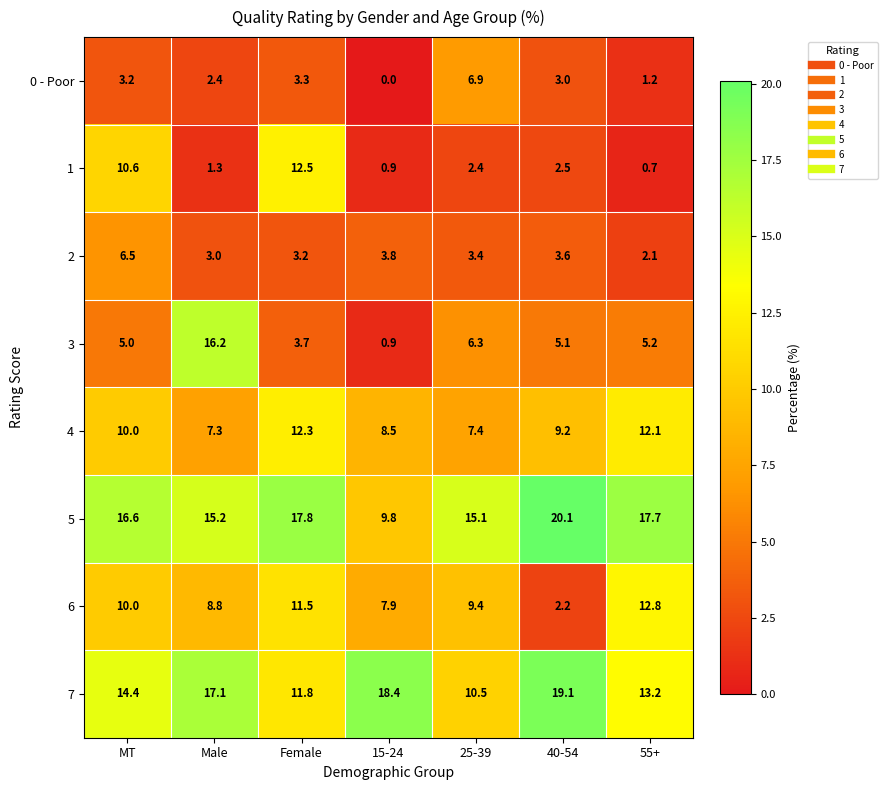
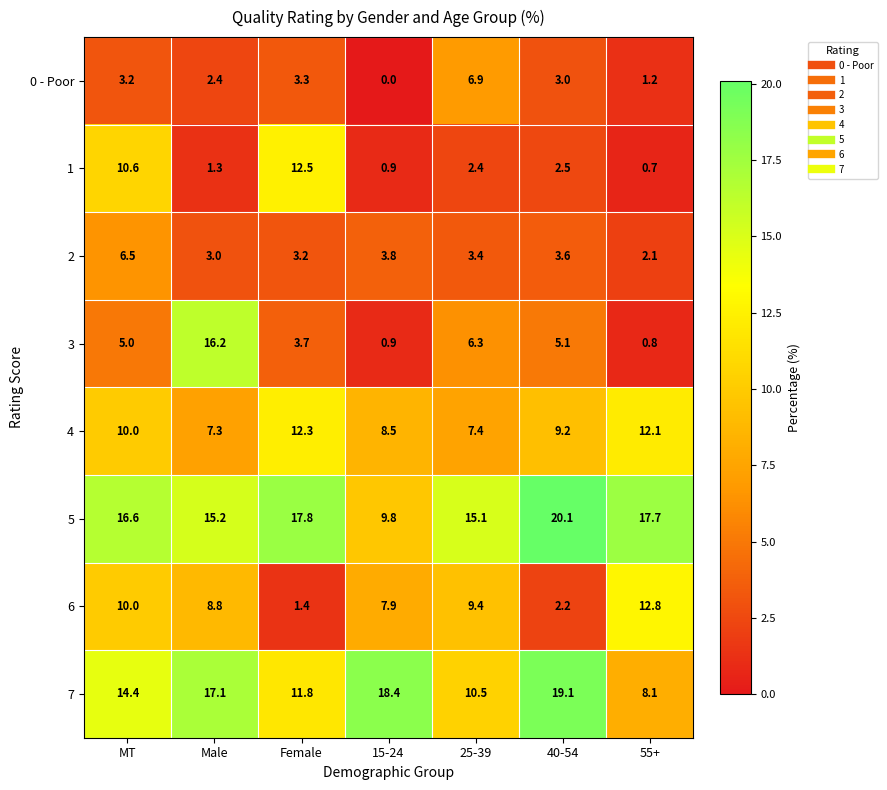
  {
    "0 - Poor": {
      "MT": 3.2,
      "Male": 2.4,
      "Female": 3.3,
      "15-24": 0.0,
      "25-39": 6.9,
      "40-54": 3.0,
      "55+": 1.2
    },
    "1": {
      "MT": 10.6,
      "Male": 1.3,
      "Female": 12.5,
      "15-24": 0.9,
      "25-39": 2.4,
      "40-54": 2.5,
      "55+": 0.7
    },
    "2": {
      "MT": 6.5,
      "Male": 3.0,
      "Female": 3.2,
      "15-24": 3.8,
      "25-39": 3.4,
      "40-54": 3.6,
      "55+": 2.1
    },
    "3": {
      "MT": 5.0,
      "Male": 16.2,
      "Female": 3.7,
      "15-24": 0.9,
      "25-39": 6.3,
      "40-54": 5.1,
-     "55+": 5.2
+     "55+": 0.8
    },
    "4": {
      "MT": 10.0,
      "Male": 7.3,
      "Female": 12.3,
      "15-24": 8.5,
      "25-39": 7.4,
      "40-54": 9.2,
      "55+": 12.1
    },
    "5": {
      "MT": 16.6,
      "Male": 15.2,
      "Female": 17.8,
      "15-24": 9.8,
      "25-39": 15.1,
      "40-54": 20.1,
      "55+": 17.7
    },
    "6": {
      "MT": 10.0,
      "Male": 8.8,
-     "Female": 11.5,
+     "Female": 1.4,
      "15-24": 7.9,
      "25-39": 9.4,
      "40-54": 2.2,
      "55+": 12.8
    },
    "7": {
      "MT": 14.4,
      "Male": 17.1,
      "Female": 11.8,
      "15-24": 18.4,
      "25-39": 10.5,
      "40-54": 19.1,
-     "55+": 13.2
+     "55+": 8.1
    }
  }
